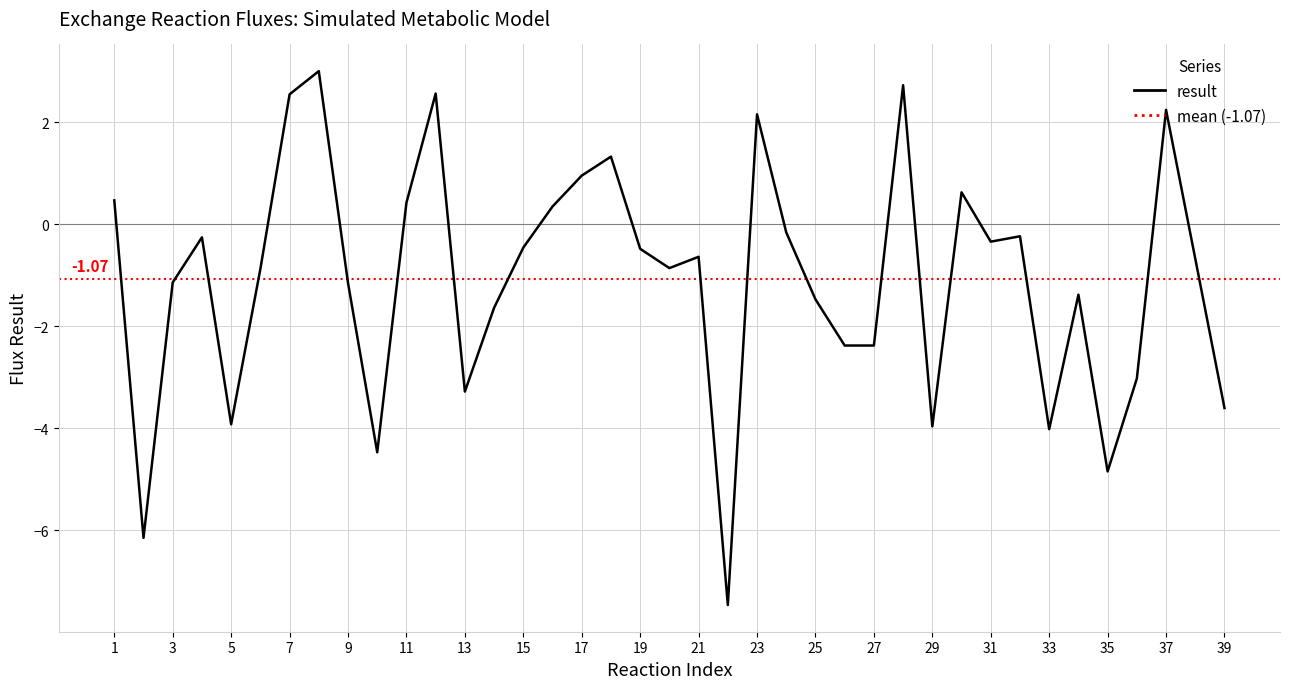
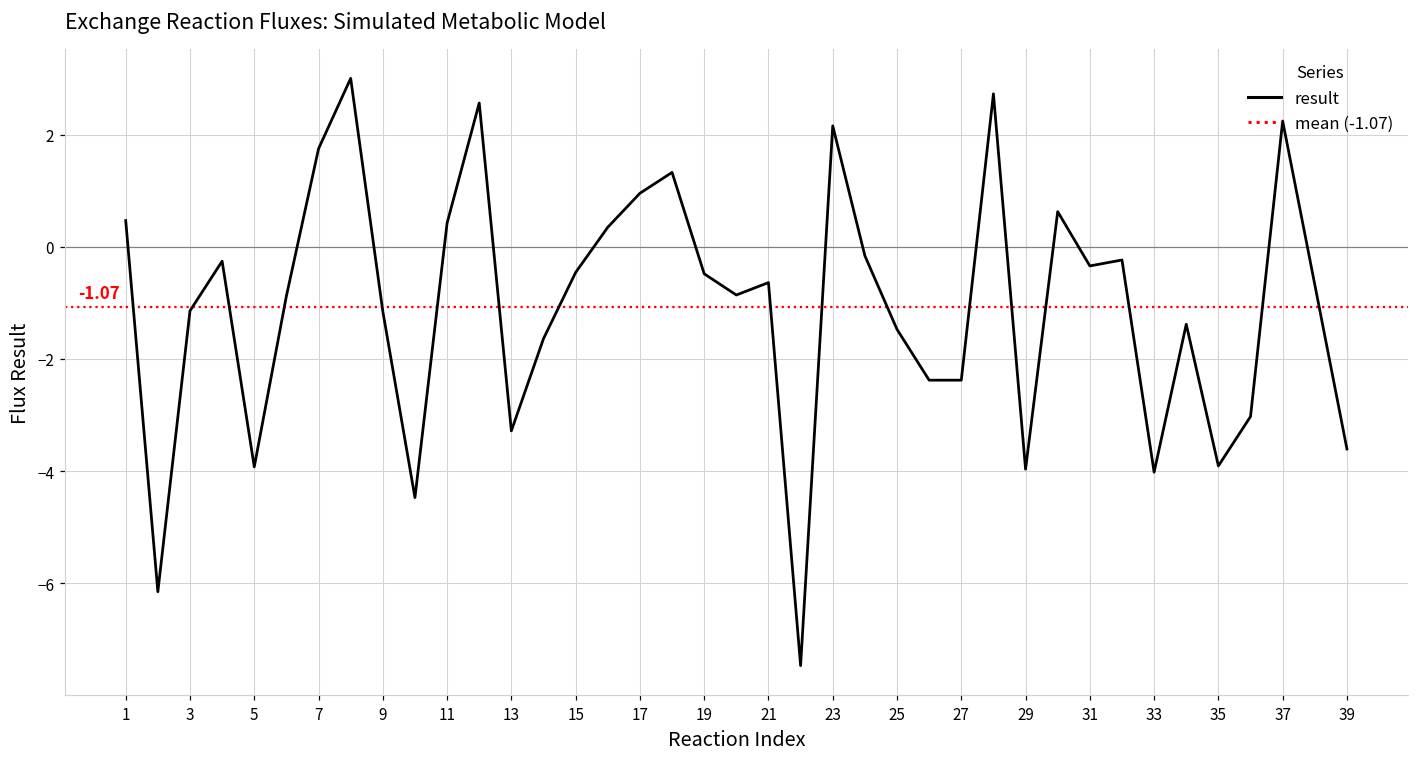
  {
    "1": 0.5,
    "3": -1.1,
    "5": -3.9,
-   "7": 2.6,
+   "7": 1.8,
    "9": -1.2,
    "11": 0.4,
    "13": -3.3,
    "15": -0.5,
    "17": 1.0,
    "19": -0.5,
    "21": -0.6,
    "23": 2.2,
    "25": -1.5,
    "27": -2.4,
    "29": -4.0,
    "31": -0.3,
    "33": -4.0,
-   "35": -4.8,
+   "35": -3.9,
    "37": 2.2,
    "39": -3.6
  }
